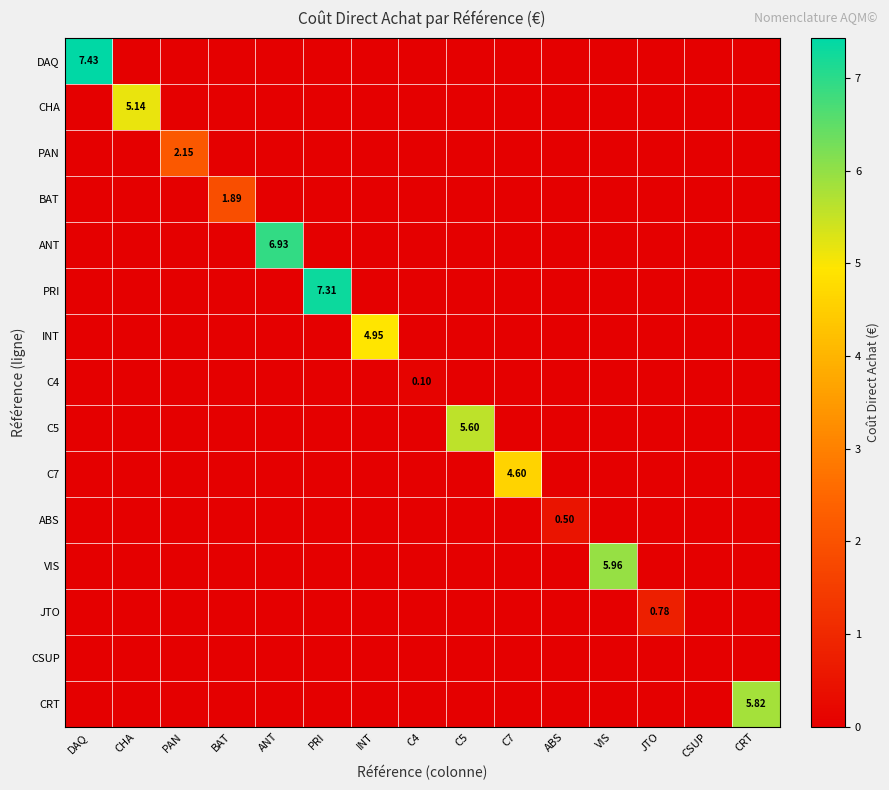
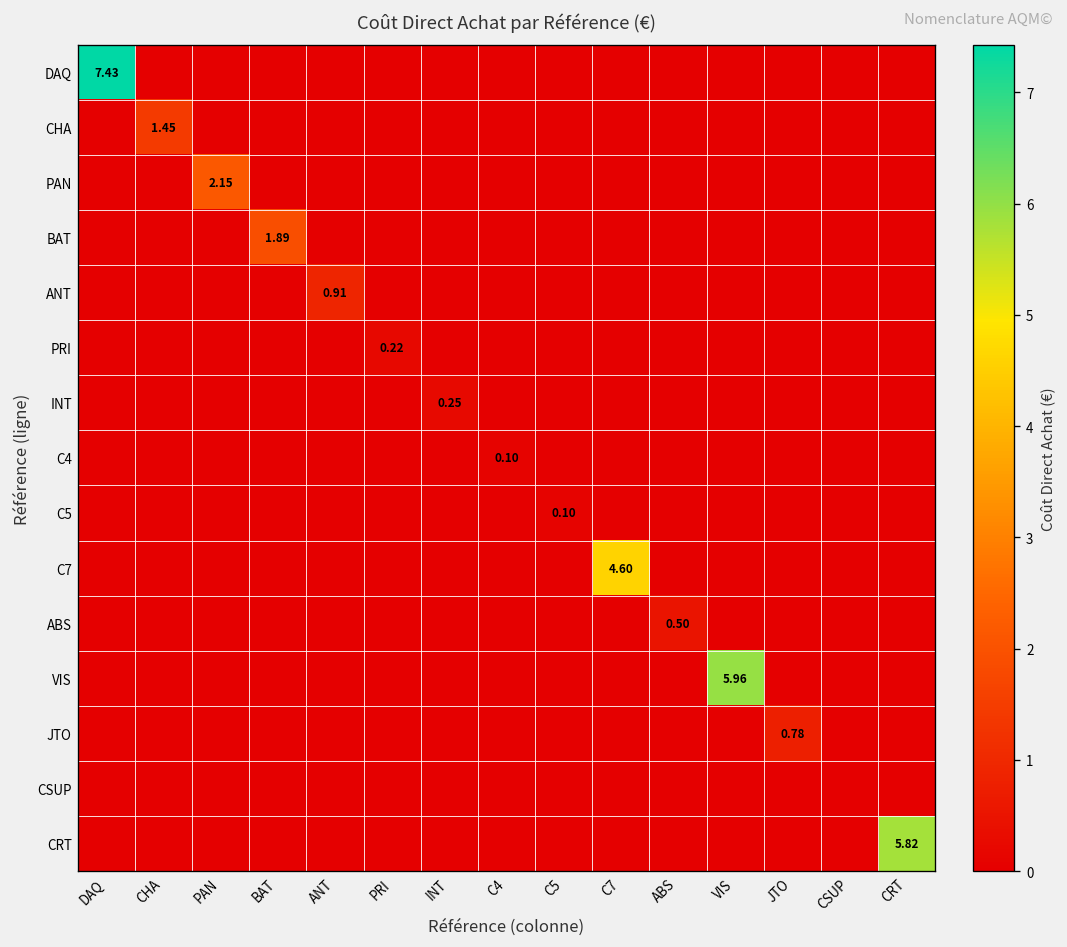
  {
    "DAQ": {
      "DAQ": 7.43
    },
    "CHA": {
-     "CHA": 5.14
+     "CHA": 1.45
    },
    "PAN": {
      "PAN": 2.15
    },
    "BAT": {
      "BAT": 1.89
    },
    "ANT": {
-     "ANT": 6.93
+     "ANT": 0.91
    },
    "PRI": {
-     "PRI": 7.31
+     "PRI": 0.22
    },
    "INT": {
-     "INT": 4.95
+     "INT": 0.25
    },
    "C4": {
      "C4": 0.10
    },
    "C5": {
-     "C5": 5.60
+     "C5": 0.10
    },
    "C7": {
      "C7": 4.60
    },
    "ABS": {
      "ABS": 0.50
    },
    "VIS": {
      "VIS": 5.96
    },
    "JTO": {
      "JTO": 0.78
    },
    "CRT": {
      "CRT": 5.82
    }
  }
